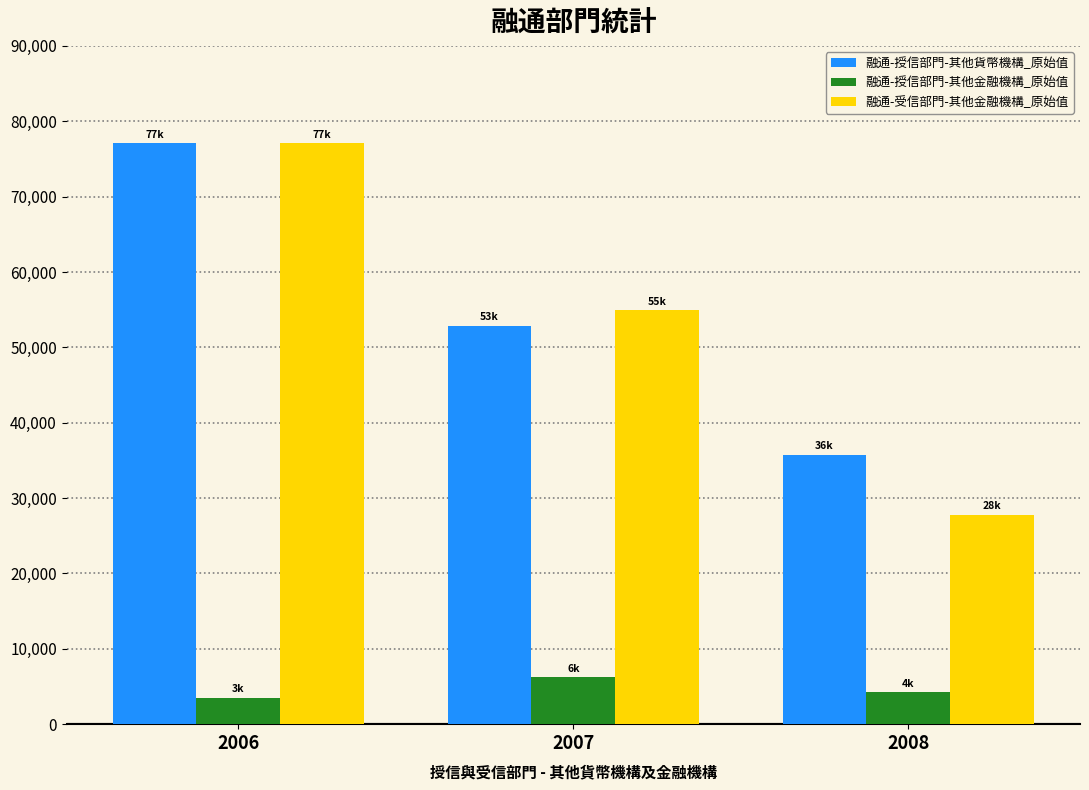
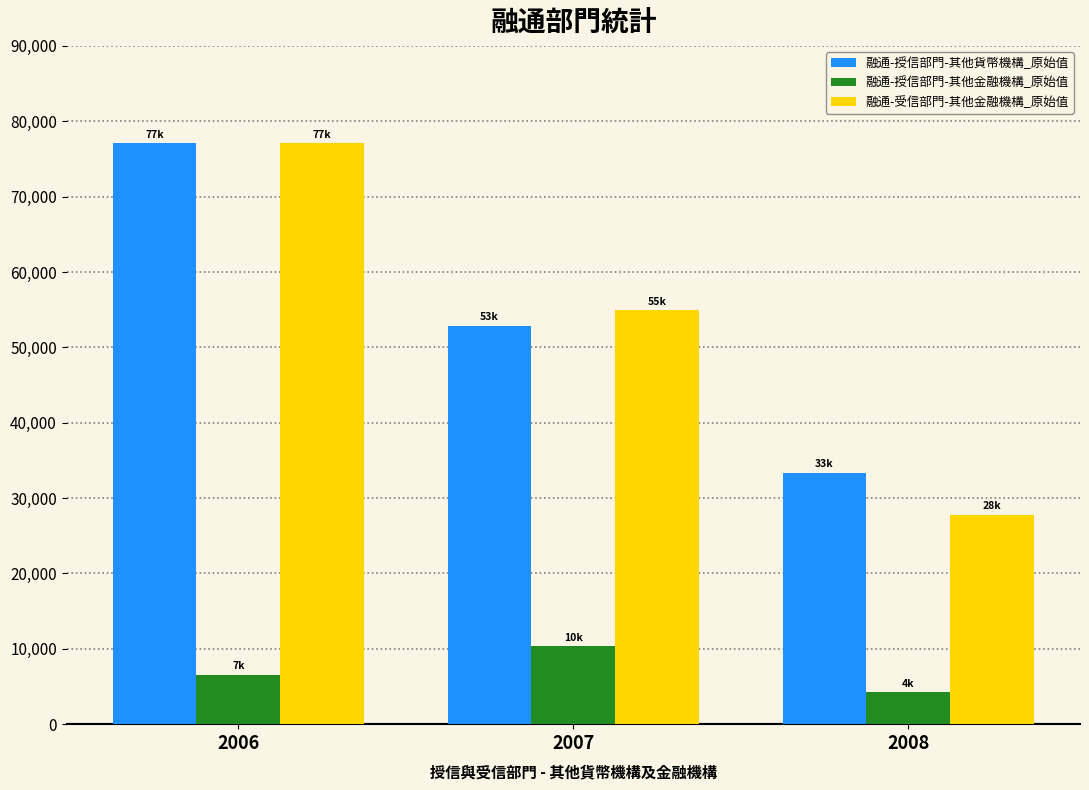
  {
    "融通-授信部門-其他貨幣機構_原始值": {
      "2006": "77k",
      "2007": "53k",
-     "2008": "36k"
+     "2008": "33k"
    },
    "融通-授信部門-其他金融機構_原始值": {
-     "2006": "3k",
-     "2007": "6k",
+     "2006": "7k",
+     "2007": "10k",
      "2008": "4k"
    },
    "融通-受信部門-其他金融機構_原始值": {
      "2006": "77k",
      "2007": "55k",
      "2008": "28k"
    }
  }
